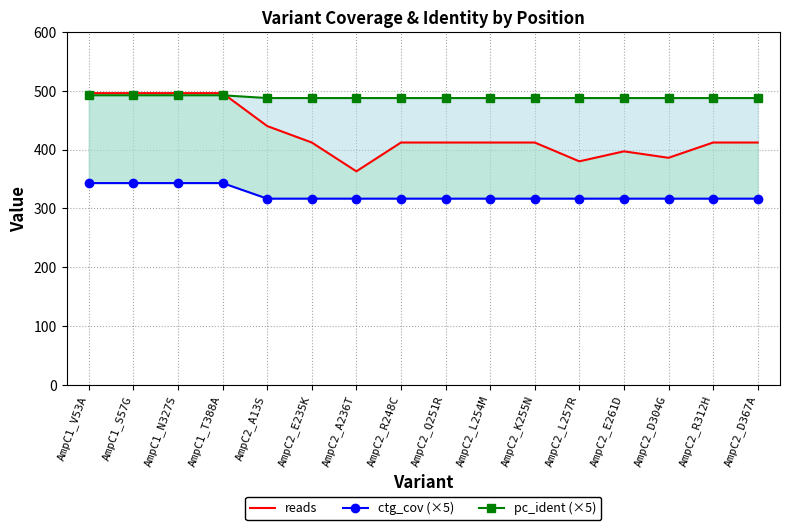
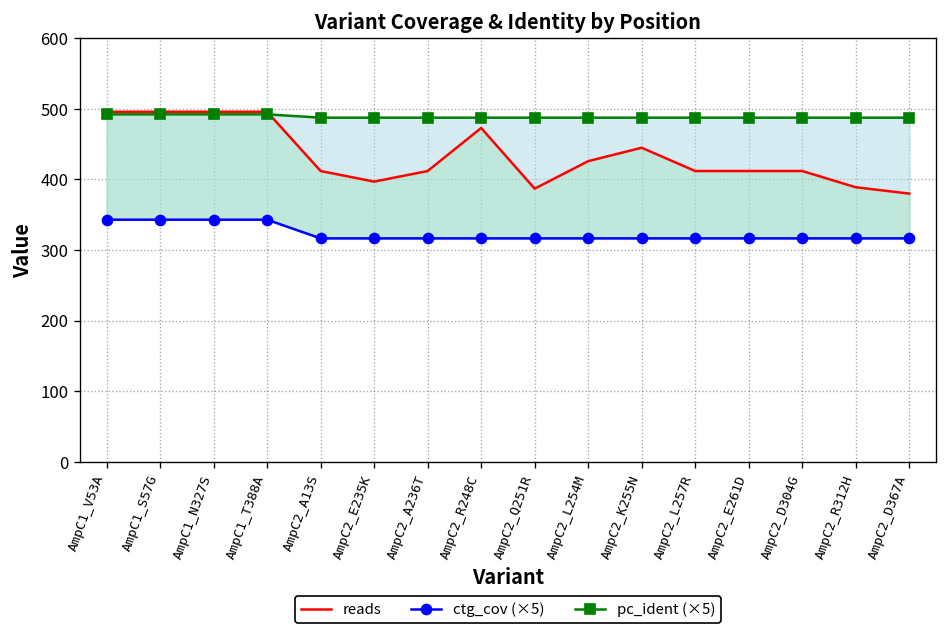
  {
    "reads": {
-     "AmpC2_A13S": 440,
-     "AmpC2_E235K": 410,
-     "AmpC2_A236T": 360,
-     "AmpC2_R248C": 410,
-     "AmpC2_Q251R": 410,
-     "AmpC2_L254M": 410,
-     "AmpC2_K255N": 410,
-     "AmpC2_L257R": 380,
-     "AmpC2_E261D": 400,
-     "AmpC2_D304G": 390,
-     "AmpC2_R312H": 410,
-     "AmpC2_D367A": 410
+     "AmpC2_A13S": 410,
+     "AmpC2_E235K": 400,
+     "AmpC2_A236T": 410,
+     "AmpC2_R248C": 470,
+     "AmpC2_Q251R": 390,
+     "AmpC2_L254M": 430,
+     "AmpC2_K255N": 450,
+     "AmpC2_L257R": 410,
+     "AmpC2_E261D": 410,
+     "AmpC2_D304G": 410,
+     "AmpC2_R312H": 390,
+     "AmpC2_D367A": 380
    },
    "ctg_cov (×5)": {
      "AmpC1_V53A": 340,
      "AmpC1_S57G": 340,
      "AmpC1_N327S": 340,
      "AmpC1_T388A": 340,
      "AmpC2_A13S": 320,
      "AmpC2_E235K": 320,
      "AmpC2_A236T": 320,
      "AmpC2_R248C": 320,
      "AmpC2_Q251R": 320,
      "AmpC2_L254M": 320,
      "AmpC2_K255N": 320,
      "AmpC2_L257R": 320,
      "AmpC2_E261D": 320,
      "AmpC2_D304G": 320,
      "AmpC2_R312H": 320,
      "AmpC2_D367A": 320
    },
    "pc_ident (×5)": {
      "AmpC2_A13S": 490,
      "AmpC2_E235K": 490,
      "AmpC2_A236T": 490,
      "AmpC2_R248C": 490,
      "AmpC2_Q251R": 490,
      "AmpC2_L254M": 490,
      "AmpC2_K255N": 490,
      "AmpC2_L257R": 490,
      "AmpC2_E261D": 490,
      "AmpC2_D304G": 490,
      "AmpC2_R312H": 490,
      "AmpC2_D367A": 490
    }
  }
